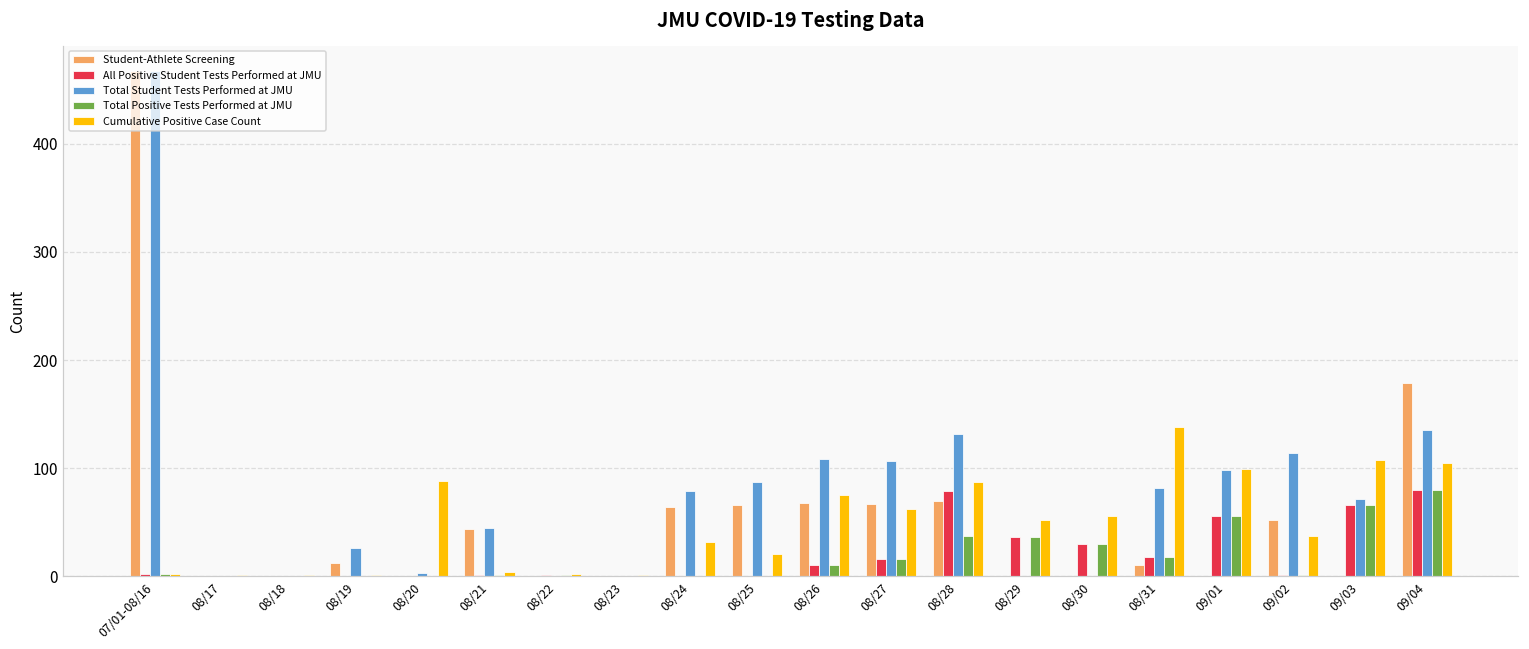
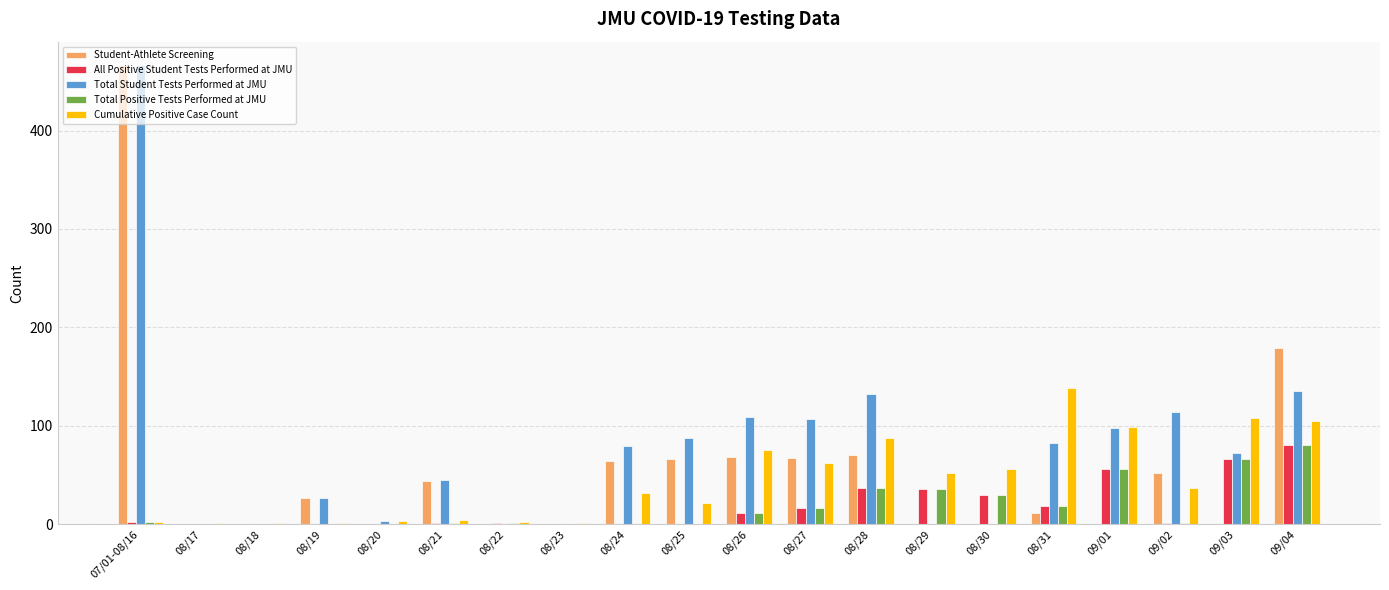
  {
    "Student-Athlete Screening": {
      "08/17": 0,
      "08/18": 0,
-     "08/19": 10,
+     "08/19": 30,
      "08/20": 0,
      "08/21": 40,
      "08/22": 0,
      "08/23": 0,
      "08/24": 60,
      "08/25": 70,
      "08/26": 70,
      "08/27": 70,
      "08/28": 70,
      "08/29": 0,
      "08/30": 0,
      "08/31": 10,
      "09/01": 0,
      "09/02": 50,
      "09/03": 0,
      "09/04": 180
    },
    "All Positive Student Tests Performed at JMU": {
      "08/17": 0,
      "08/18": 0,
      "08/19": 0,
      "08/20": 0,
      "08/23": 0,
      "08/24": 0,
      "08/25": 0,
      "08/26": 10,
      "08/27": 20,
-     "08/28": 80,
+     "08/28": 40,
      "08/29": 40,
      "08/30": 30,
      "08/31": 20,
      "09/01": 60,
      "09/03": 70,
      "09/04": 80
    },
    "Total Student Tests Performed at JMU": {
      "08/17": 0,
      "08/18": 0,
      "08/19": 30,
      "08/20": 0,
      "08/21": 50,
      "08/22": 0,
      "08/23": 0,
      "08/24": 80,
      "08/25": 90,
      "08/26": 110,
      "08/27": 110,
      "08/28": 130,
      "08/29": 0,
      "08/30": 0,
      "08/31": 80,
      "09/01": 100,
      "09/02": 110,
      "09/03": 70,
      "09/04": 140
    },
    "Total Positive Tests Performed at JMU": {
      "08/17": 0,
      "08/18": 0,
      "08/19": 0,
      "08/20": 0,
      "08/23": 0,
      "08/24": 0,
      "08/25": 0,
      "08/26": 10,
      "08/27": 20,
      "08/28": 40,
      "08/29": 40,
      "08/30": 30,
      "08/31": 20,
      "09/01": 60,
      "09/03": 70,
      "09/04": 80
    },
    "Cumulative Positive Case Count": {
-     "08/20": 90,
+     "08/20": 0,
      "08/21": 0,
      "08/24": 30,
      "08/25": 20,
      "08/26": 80,
      "08/27": 60,
      "08/28": 90,
      "08/29": 50,
      "08/30": 60,
      "08/31": 140,
      "09/01": 100,
      "09/02": 40,
      "09/03": 110,
      "09/04": 110
    }
  }
